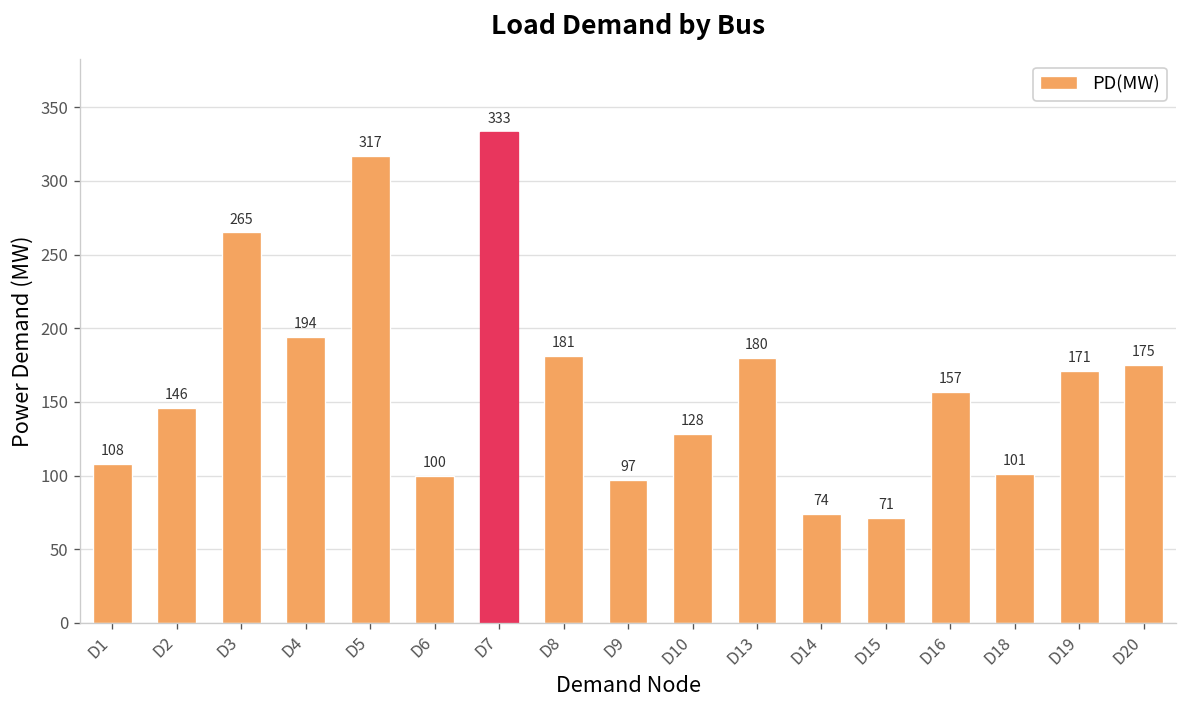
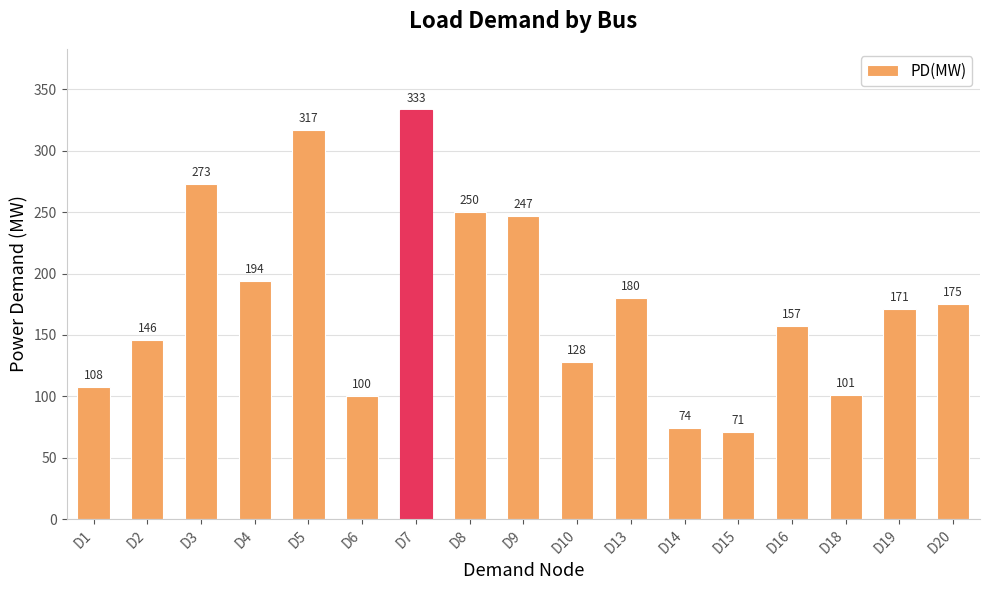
  {
    "D1": 108,
    "D2": 146,
-   "D3": 265,
+   "D3": 273,
    "D4": 194,
    "D5": 317,
    "D6": 100,
    "D7": 333,
-   "D8": 181,
-   "D9": 97,
+   "D8": 250,
+   "D9": 247,
    "D10": 128,
    "D13": 180,
    "D14": 74,
    "D15": 71,
    "D16": 157,
    "D18": 101,
    "D19": 171,
    "D20": 175
  }
